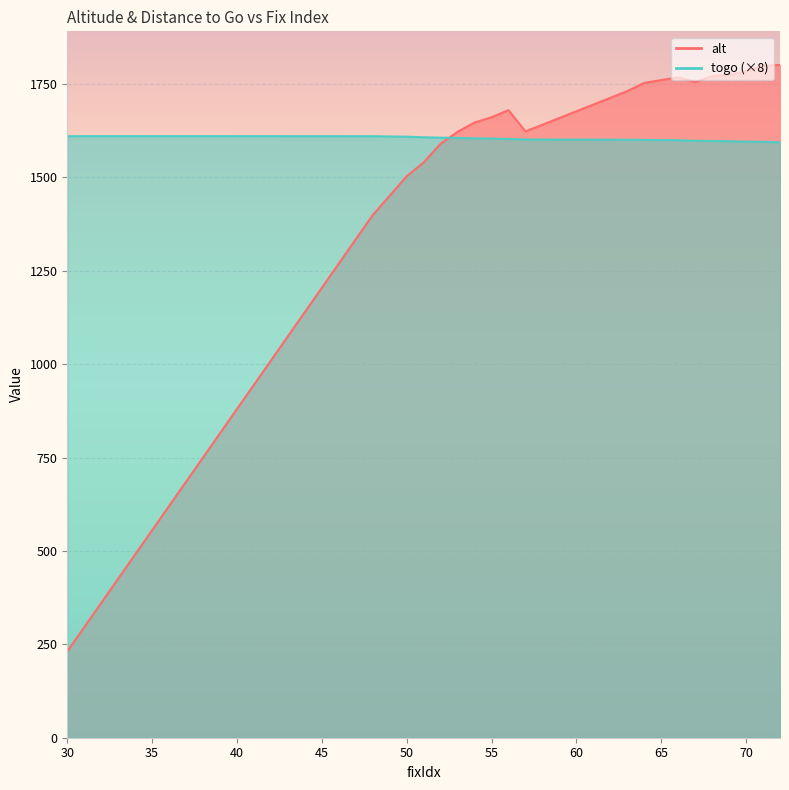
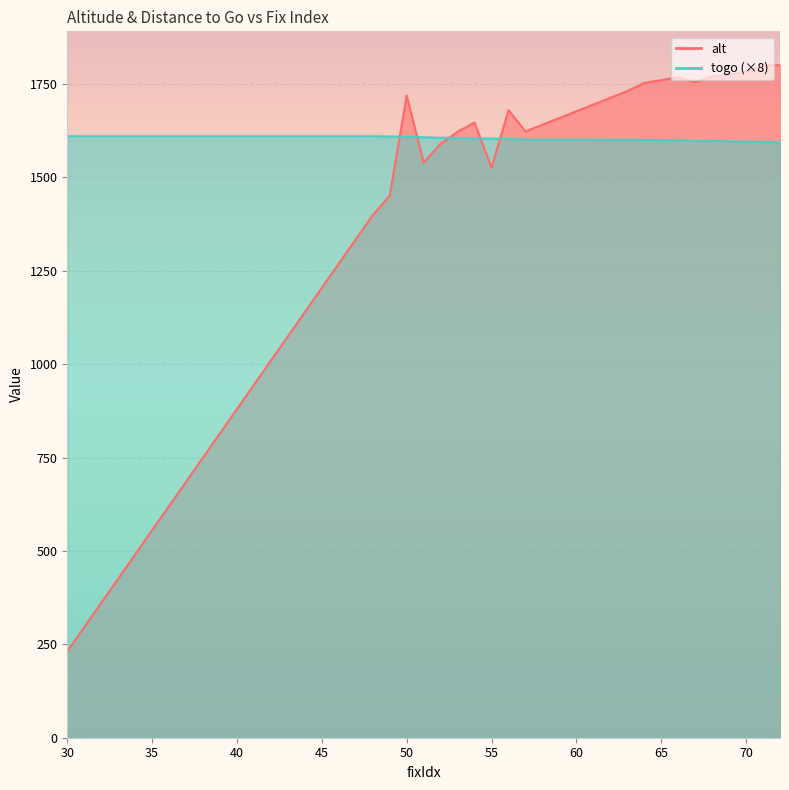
  {
    "alt": {
      "30": 230,
-     "50": 1500,
-     "55": 1660
+     "50": 1720,
+     "55": 1530
    },
    "togo (×8)": {
      "30": 1610,
      "50": 1610,
      "55": 1600,
      "70": 1600
    }
  }
